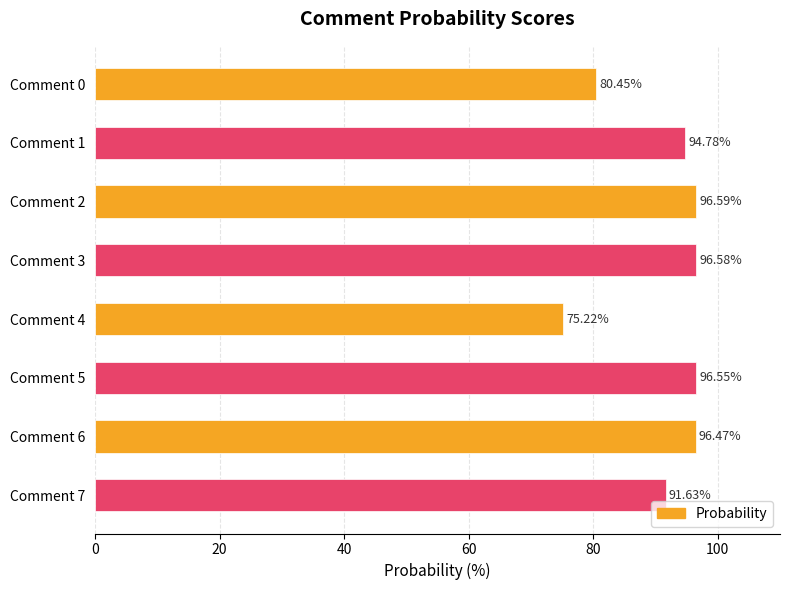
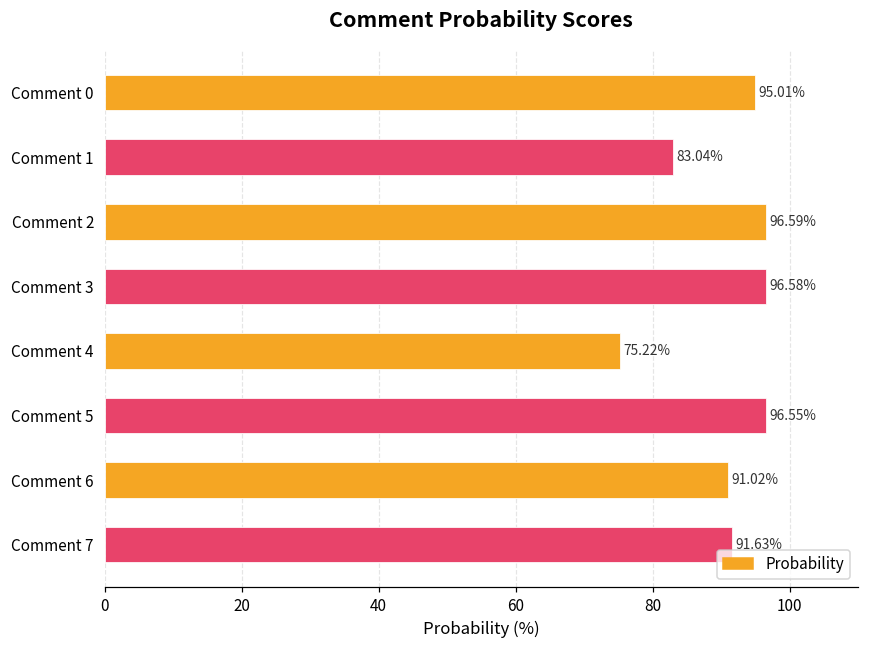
  {
-   "Comment 0": "80.45%",
-   "Comment 1": "94.78%",
+   "Comment 0": "95.01%",
+   "Comment 1": "83.04%",
    "Comment 2": "96.59%",
    "Comment 3": "96.58%",
    "Comment 4": "75.22%",
    "Comment 5": "96.55%",
-   "Comment 6": "96.47%"
+   "Comment 6": "91.02%"
  }
